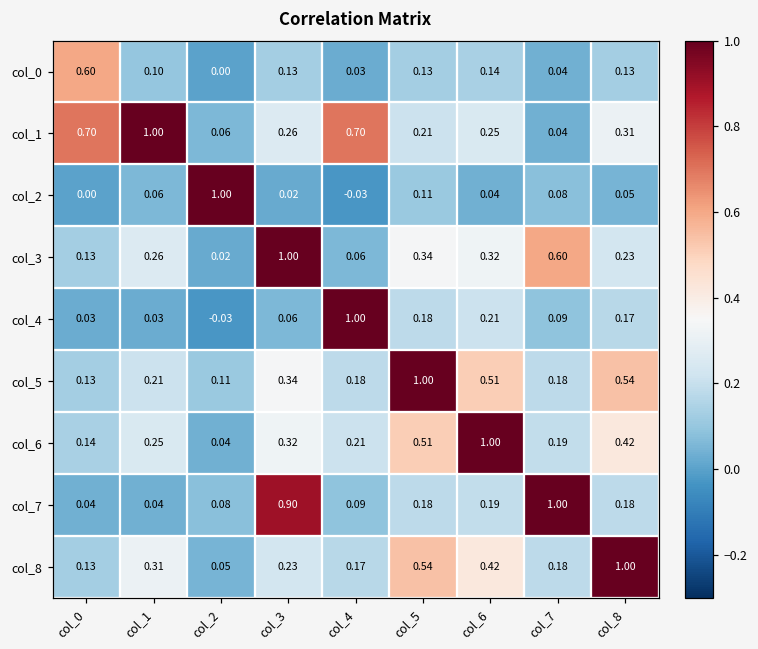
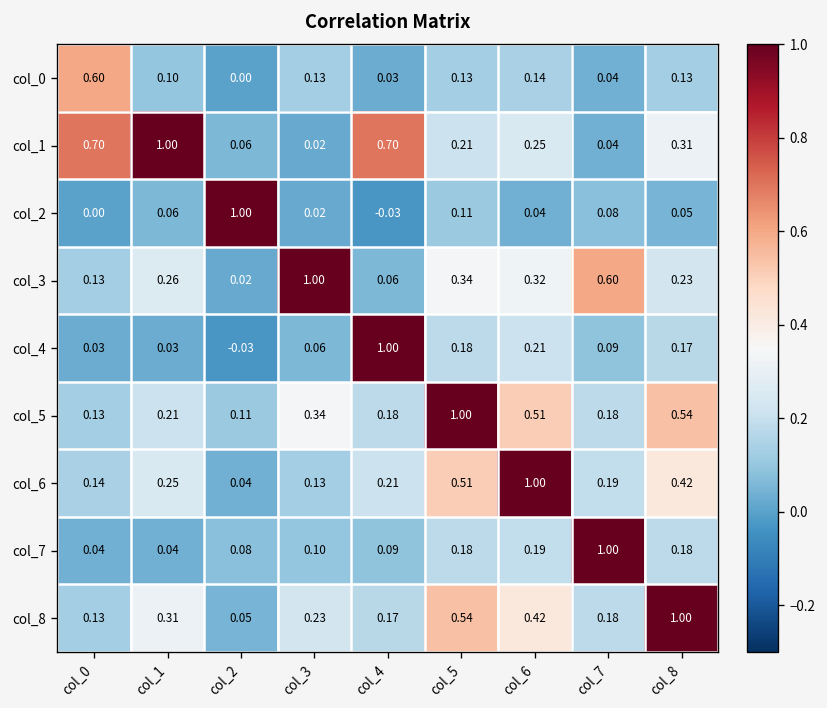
  {
    "col_0": {
      "col_0": 0.60,
      "col_1": 0.10,
      "col_2": 0.00,
      "col_3": 0.13,
      "col_4": 0.03,
      "col_5": 0.13,
      "col_6": 0.14,
      "col_7": 0.04,
      "col_8": 0.13
    },
    "col_1": {
      "col_0": 0.70,
      "col_1": 1.00,
      "col_2": 0.06,
-     "col_3": 0.26,
+     "col_3": 0.02,
      "col_4": 0.70,
      "col_5": 0.21,
      "col_6": 0.25,
      "col_7": 0.04,
      "col_8": 0.31
    },
    "col_2": {
      "col_0": 0.00,
      "col_1": 0.06,
      "col_2": 1.00,
      "col_3": 0.02,
      "col_4": -0.03,
      "col_5": 0.11,
      "col_6": 0.04,
      "col_7": 0.08,
      "col_8": 0.05
    },
    "col_3": {
      "col_0": 0.13,
      "col_1": 0.26,
      "col_2": 0.02,
      "col_3": 1.00,
      "col_4": 0.06,
      "col_5": 0.34,
      "col_6": 0.32,
      "col_7": 0.60,
      "col_8": 0.23
    },
    "col_4": {
      "col_0": 0.03,
      "col_1": 0.03,
      "col_2": -0.03,
      "col_3": 0.06,
      "col_4": 1.00,
      "col_5": 0.18,
      "col_6": 0.21,
      "col_7": 0.09,
      "col_8": 0.17
    },
    "col_5": {
      "col_0": 0.13,
      "col_1": 0.21,
      "col_2": 0.11,
      "col_3": 0.34,
      "col_4": 0.18,
      "col_5": 1.00,
      "col_6": 0.51,
      "col_7": 0.18,
      "col_8": 0.54
    },
    "col_6": {
      "col_0": 0.14,
      "col_1": 0.25,
      "col_2": 0.04,
-     "col_3": 0.32,
+     "col_3": 0.13,
      "col_4": 0.21,
      "col_5": 0.51,
      "col_6": 1.00,
      "col_7": 0.19,
      "col_8": 0.42
    },
    "col_7": {
      "col_0": 0.04,
      "col_1": 0.04,
      "col_2": 0.08,
-     "col_3": 0.90,
+     "col_3": 0.10,
      "col_4": 0.09,
      "col_5": 0.18,
      "col_6": 0.19,
      "col_7": 1.00,
      "col_8": 0.18
    },
    "col_8": {
      "col_0": 0.13,
      "col_1": 0.31,
      "col_2": 0.05,
      "col_3": 0.23,
      "col_4": 0.17,
      "col_5": 0.54,
      "col_6": 0.42,
      "col_7": 0.18,
      "col_8": 1.00
    }
  }
